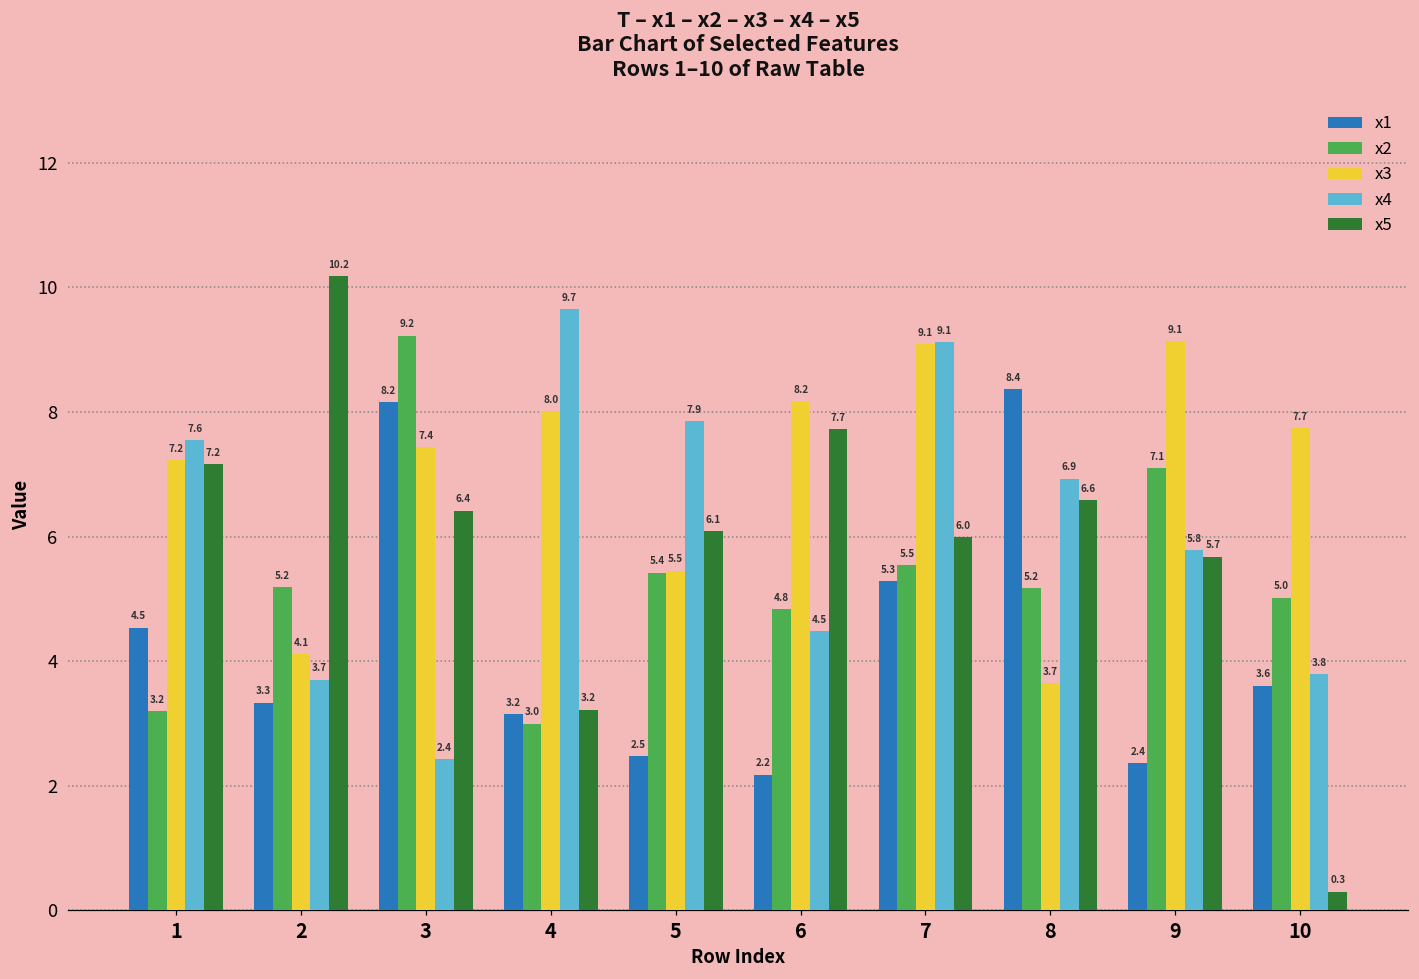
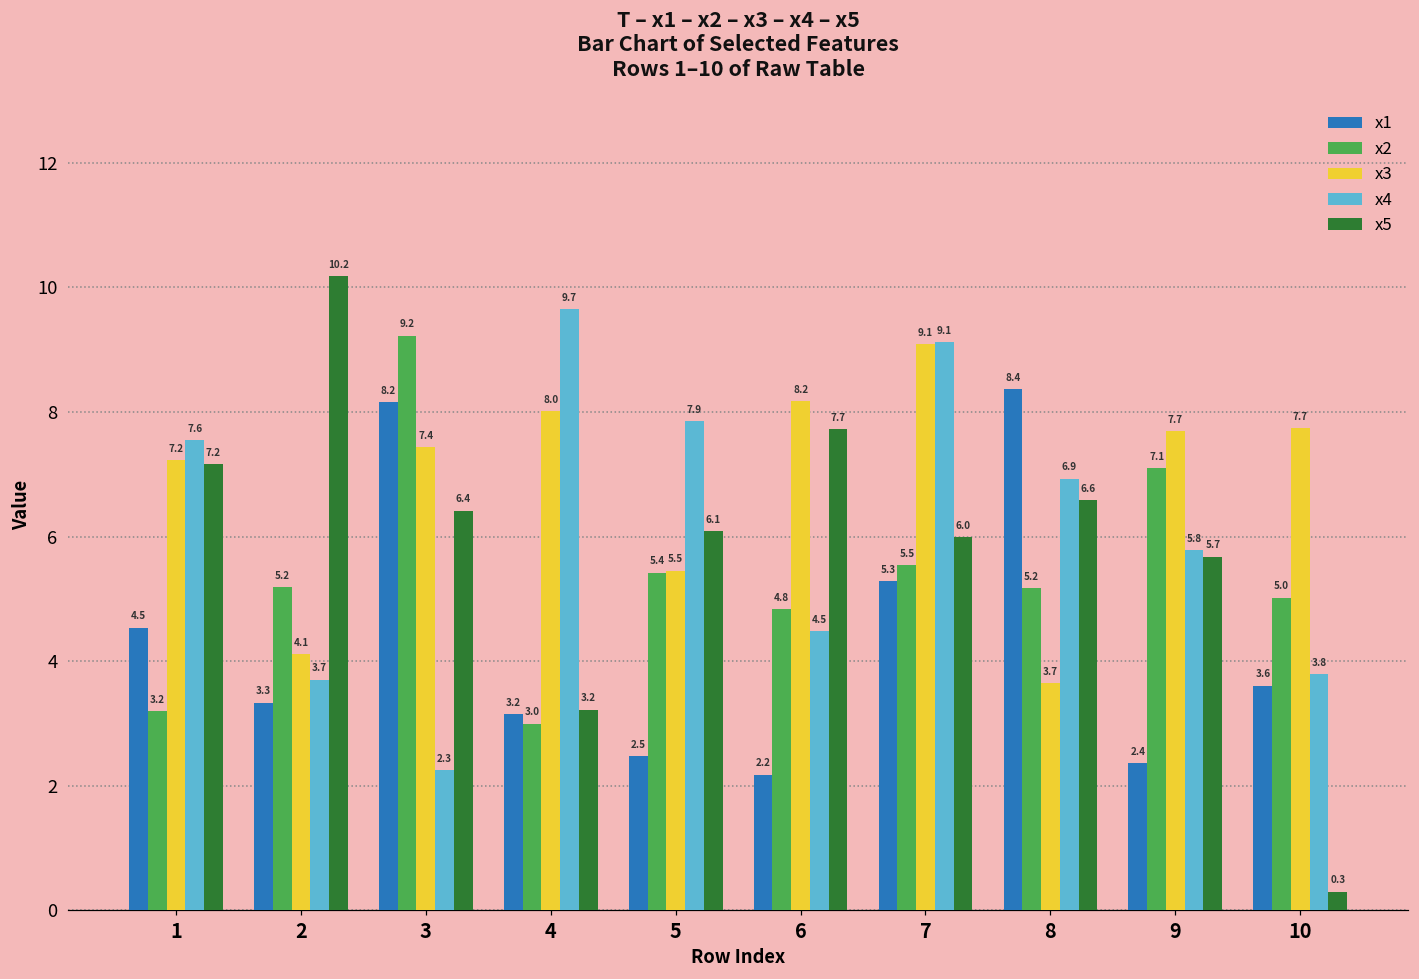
  {
    "x1": {
      "1": 4.5,
      "2": 3.3,
      "3": 8.2,
      "4": 3.2,
      "5": 2.5,
      "6": 2.2,
      "7": 5.3,
      "8": 8.4,
      "9": 2.4,
      "10": 3.6
    },
    "x2": {
      "1": 3.2,
      "2": 5.2,
      "3": 9.2,
      "4": 3.0,
      "5": 5.4,
      "6": 4.8,
      "7": 5.5,
      "8": 5.2,
      "9": 7.1,
      "10": 5.0
    },
    "x3": {
      "1": 7.2,
      "2": 4.1,
      "3": 7.4,
      "4": 8.0,
      "5": 5.5,
      "6": 8.2,
      "7": 9.1,
      "8": 3.7,
-     "9": 9.1,
+     "9": 7.7,
      "10": 7.7
    },
    "x4": {
      "1": 7.6,
      "2": 3.7,
-     "3": 2.4,
+     "3": 2.3,
      "4": 9.7,
      "5": 7.9,
      "6": 4.5,
      "7": 9.1,
      "8": 6.9,
      "9": 5.8,
      "10": 3.8
    },
    "x5": {
      "1": 7.2,
      "2": 10.2,
      "3": 6.4,
      "4": 3.2,
      "5": 6.1,
      "6": 7.7,
      "7": 6.0,
      "8": 6.6,
      "9": 5.7,
      "10": 0.3
    }
  }
